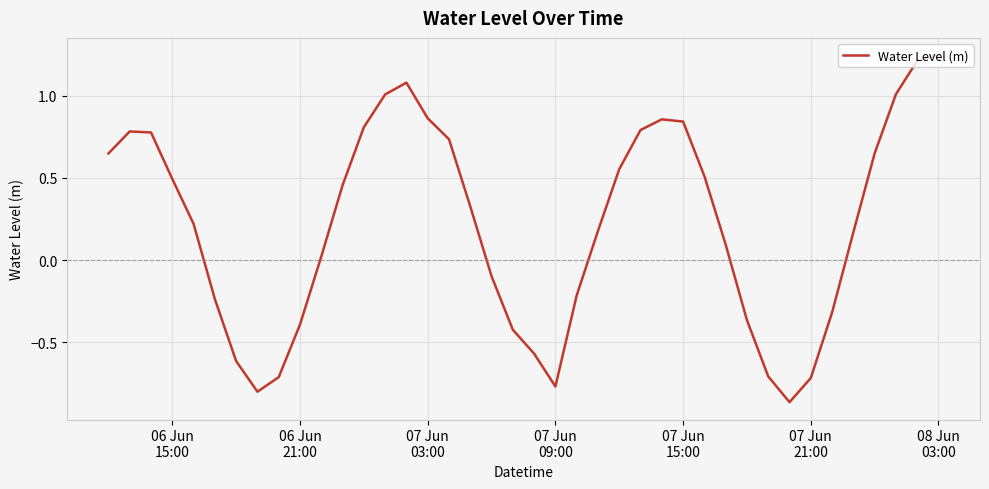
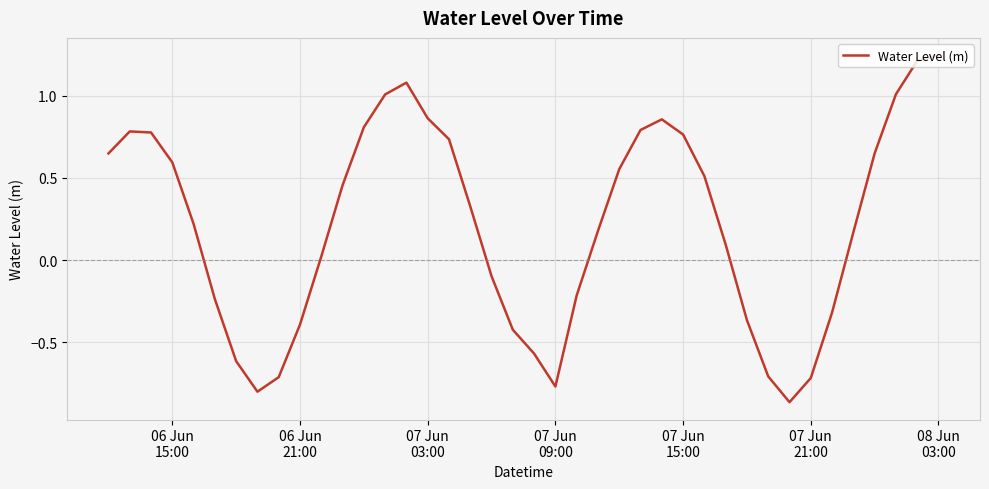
  {
-   "06 Jun 15:00": 0.49,
+   "06 Jun 15:00": 0.59,
    "06 Jun 21:00": -0.39,
    "07 Jun 03:00": 0.86,
    "07 Jun 09:00": -0.77,
-   "07 Jun 15:00": 0.84,
+   "07 Jun 15:00": 0.76,
    "07 Jun 21:00": -0.72
  }
